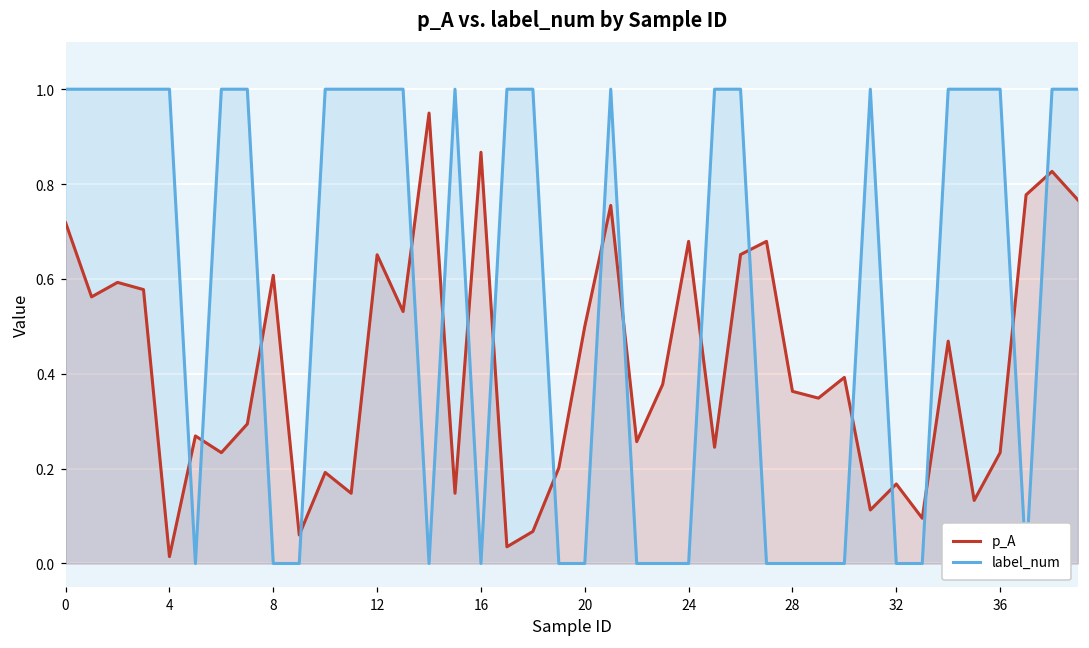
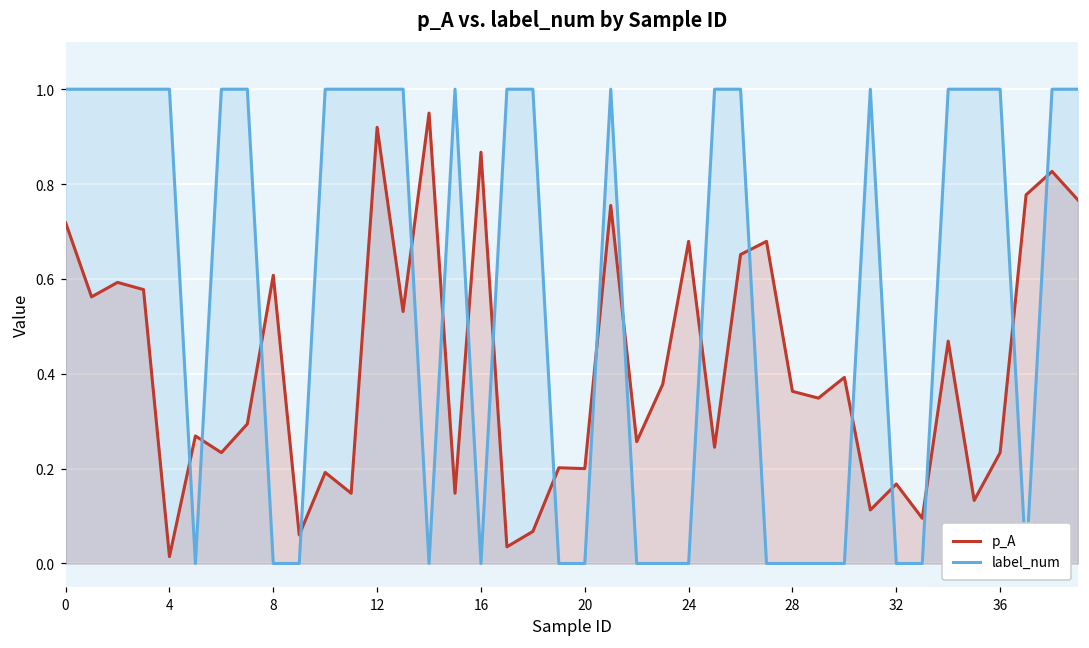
  {
    "p_A": {
      "0": 0.72,
      "4": 0.01,
      "8": 0.61,
-     "12": 0.65,
+     "12": 0.92,
      "16": 0.87,
-     "20": 0.5,
+     "20": 0.2,
      "24": 0.68,
      "28": 0.36,
      "32": 0.17,
      "36": 0.23
    },
    "label_num": {
      "0": 1.00,
      "4": 1.00,
      "8": 0.00,
      "12": 1.00,
      "16": 0.00,
      "20": 0.00,
      "24": 0.00,
      "28": 0.00,
      "32": 0.00,
      "36": 1.00
    }
  }
